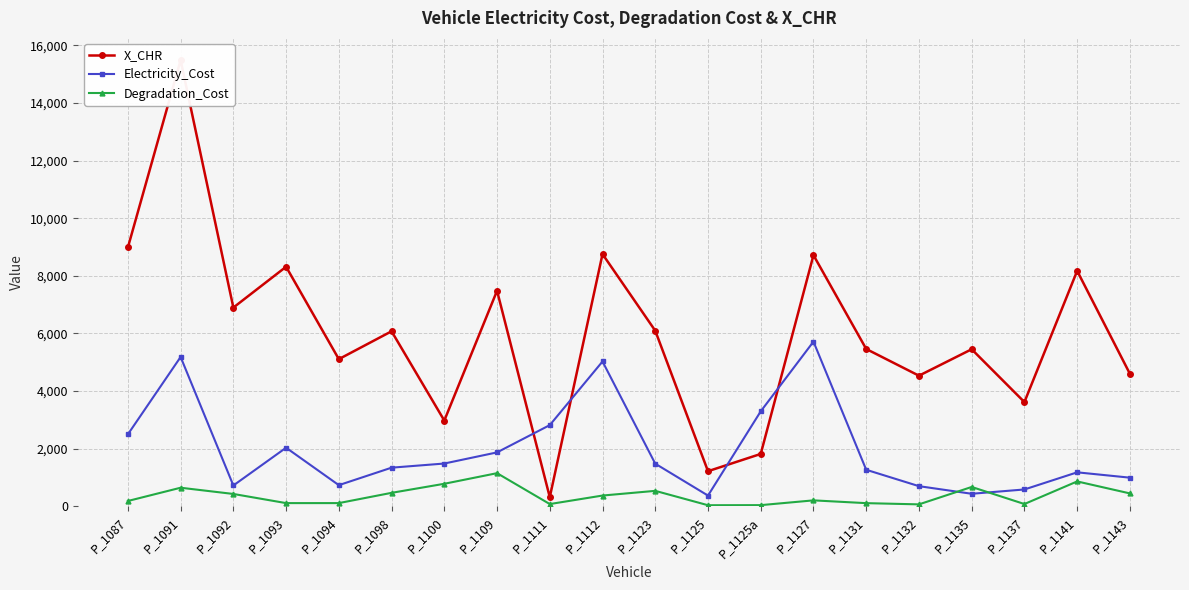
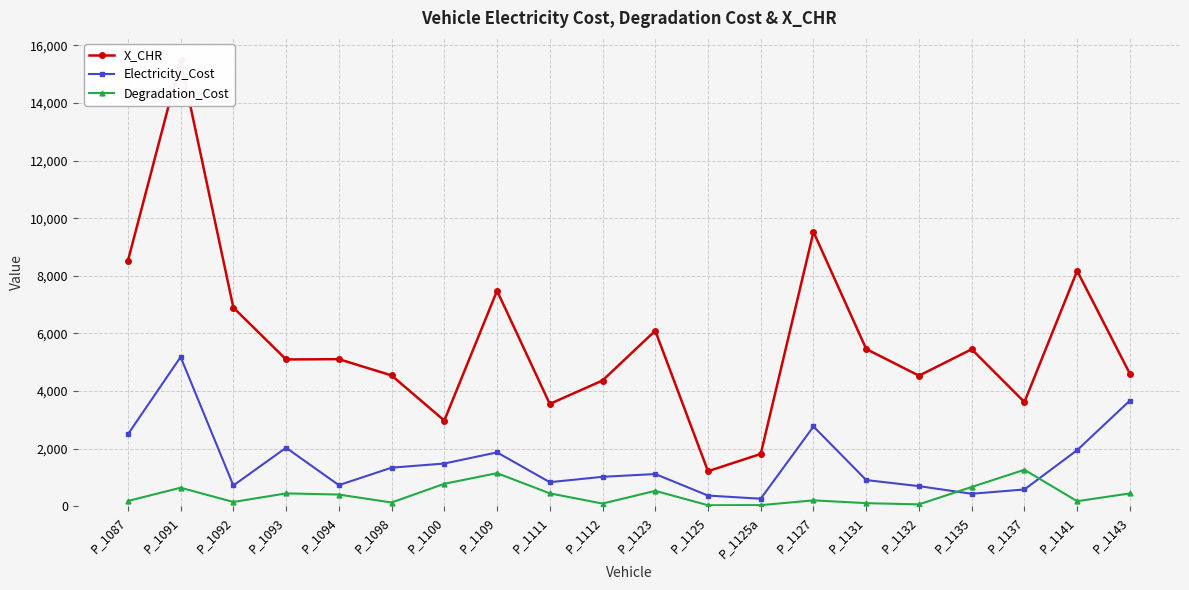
  {
    "X_CHR": {
-     "P_1087": "9,000",
+     "P_1087": "8,500",
      "P_1092": "6,900",
-     "P_1093": "8,300",
+     "P_1093": "5,100",
      "P_1094": "5,100",
-     "P_1098": "6,100",
+     "P_1098": "4,500",
      "P_1100": "3,000",
      "P_1109": "7,500",
-     "P_1111": "300",
-     "P_1112": "8,800",
+     "P_1111": "3,600",
+     "P_1112": "4,400",
      "P_1123": "6,100",
      "P_1125": "1,200",
      "P_1125a": "1,800",
-     "P_1127": "8,700",
+     "P_1127": "9,500",
      "P_1131": "5,500",
      "P_1132": "4,500",
      "P_1135": "5,500",
      "P_1137": "3,600",
      "P_1141": "8,200",
      "P_1143": "4,600"
    },
    "Electricity_Cost": {
      "P_1087": "2,500",
      "P_1091": "5,200",
      "P_1092": "700",
      "P_1093": "2,000",
      "P_1094": "700",
      "P_1098": "1,300",
      "P_1100": "1,500",
      "P_1109": "1,900",
-     "P_1111": "2,800",
-     "P_1112": "5,000",
-     "P_1123": "1,500",
+     "P_1111": "800",
+     "P_1112": "1,000",
+     "P_1123": "1,100",
      "P_1125": "400",
-     "P_1125a": "3,300",
-     "P_1127": "5,700",
-     "P_1131": "1,300",
+     "P_1125a": "300",
+     "P_1127": "2,800",
+     "P_1131": "900",
      "P_1132": "700",
      "P_1135": "400",
      "P_1137": "600",
-     "P_1141": "1,200",
-     "P_1143": "1,000"
+     "P_1141": "1,900",
+     "P_1143": "3,700"
    },
    "Degradation_Cost": {
      "P_1087": "200",
      "P_1091": "600",
-     "P_1092": "400",
-     "P_1093": "100",
-     "P_1094": "100",
-     "P_1098": "500",
+     "P_1092": "100",
+     "P_1093": "400",
+     "P_1094": "400",
+     "P_1098": "100",
      "P_1100": "800",
      "P_1109": "1,100",
-     "P_1111": "100",
-     "P_1112": "400",
+     "P_1111": "400",
+     "P_1112": "100",
      "P_1123": "500",
      "P_1125": "0",
      "P_1125a": "0",
      "P_1127": "200",
      "P_1131": "100",
      "P_1132": "100",
      "P_1135": "700",
-     "P_1137": "100",
-     "P_1141": "900",
+     "P_1137": "1,300",
+     "P_1141": "200",
      "P_1143": "400"
    }
  }
